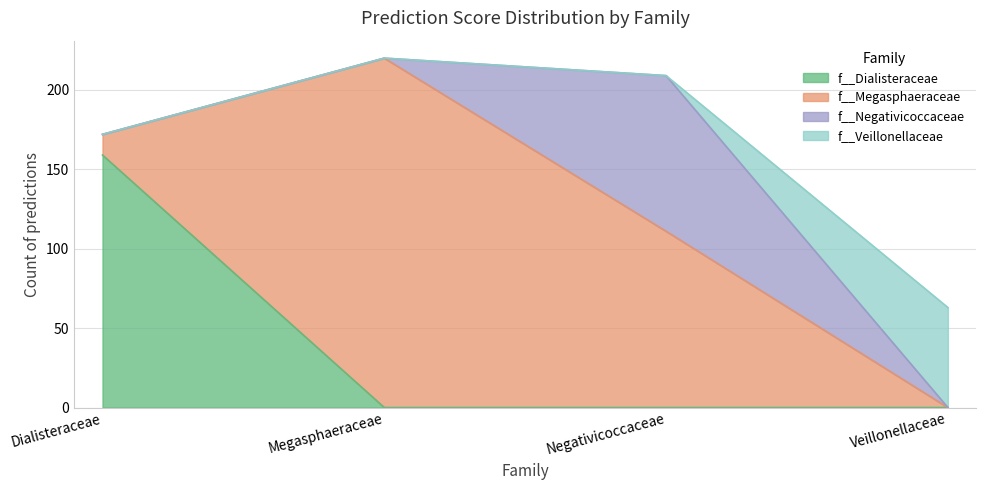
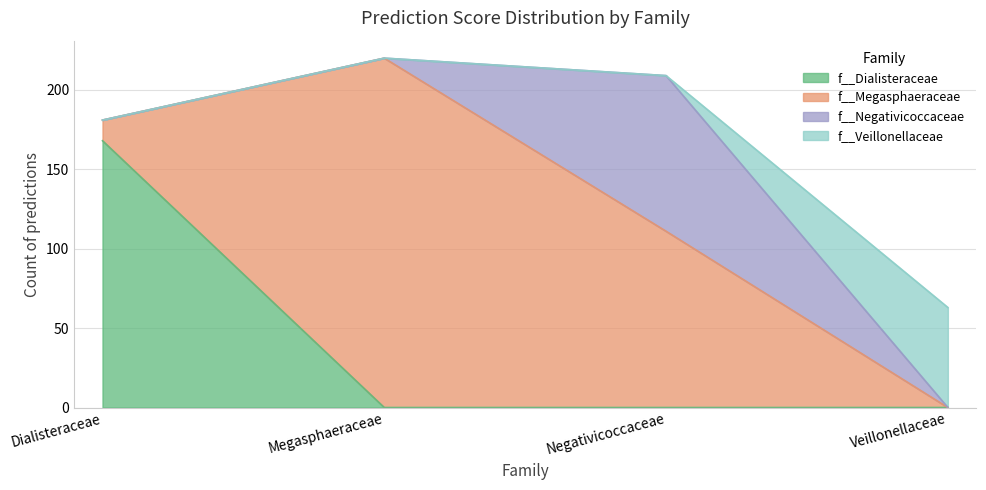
  {
    "f__Dialisteraceae": {
-     "Dialisteraceae": 159,
+     "Dialisteraceae": 168,
      "Megasphaeraceae": 0,
      "Negativicoccaceae": 0
    },
    "f__Megasphaeraceae": {
      "Negativicoccaceae": 111
    }
  }
